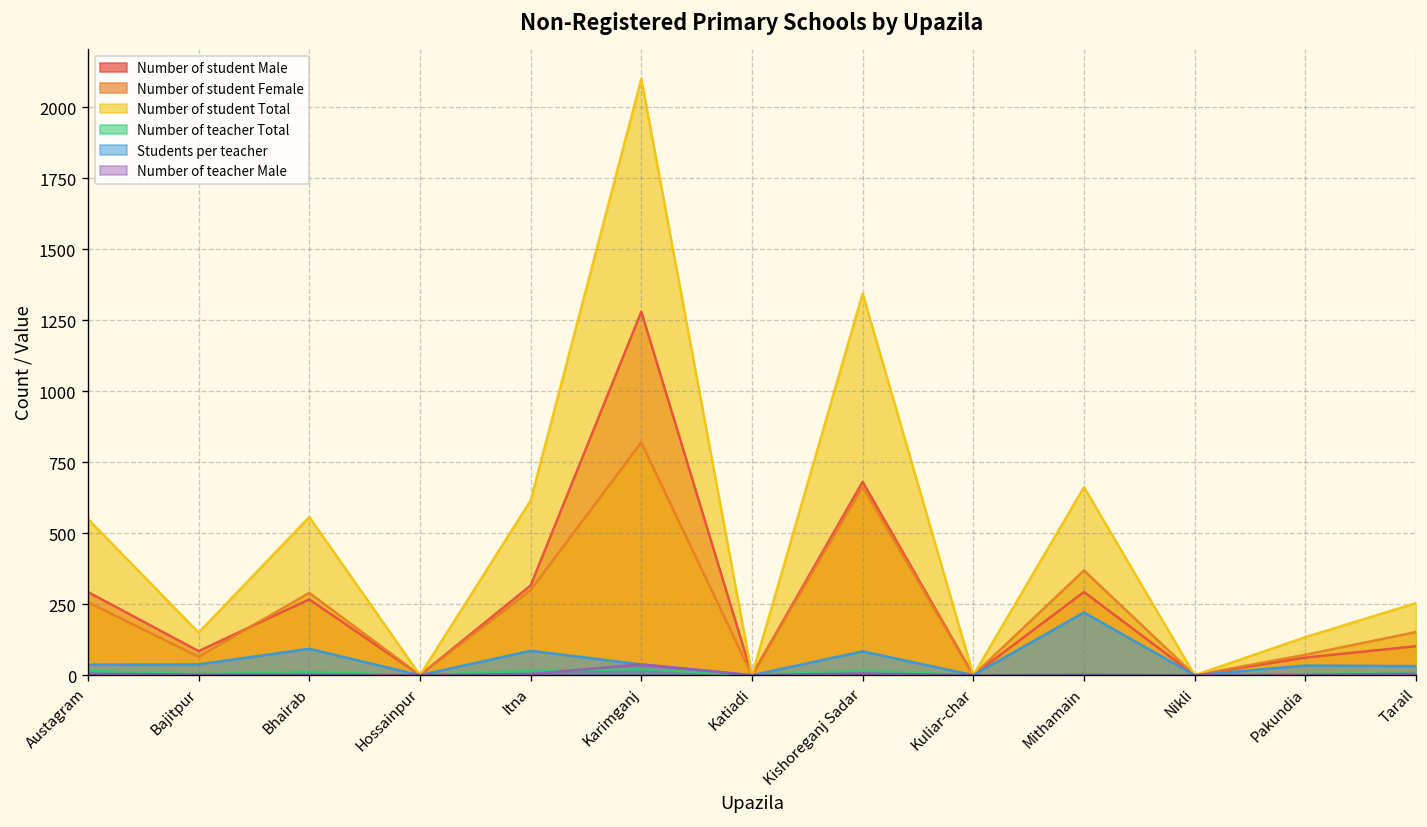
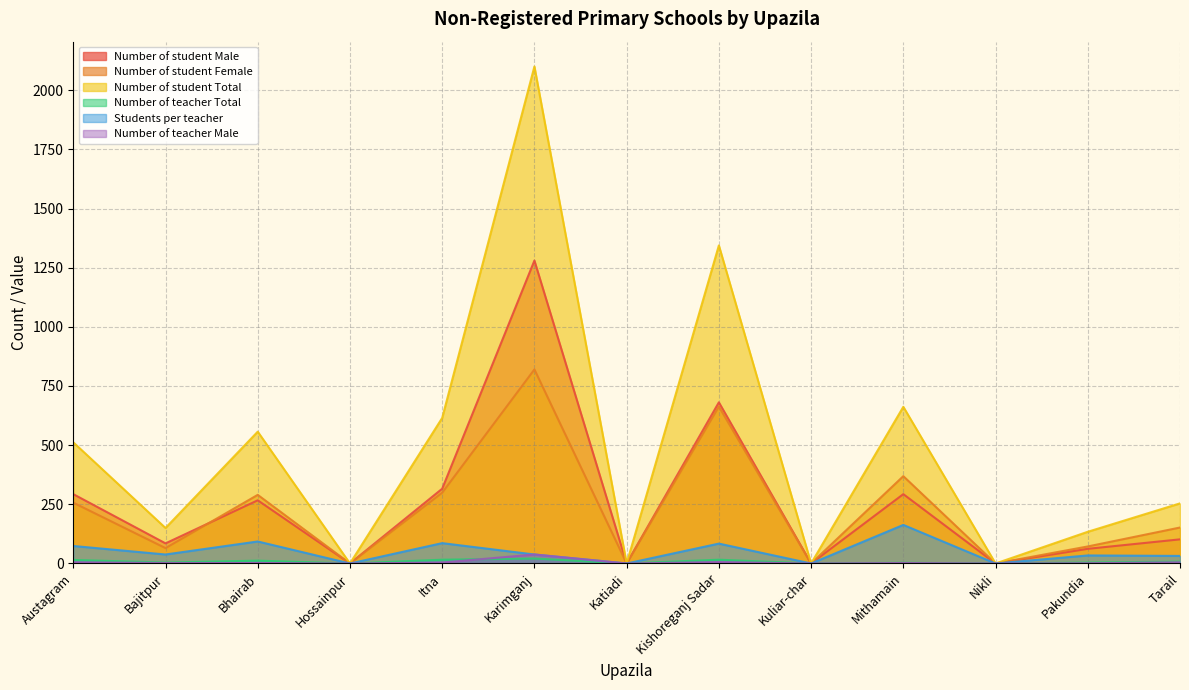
  {
    "Number of student Total": {
-     "Austagram": 550,
+     "Austagram": 510,
      "Bajitpur": 150,
      "Bhairab": 560,
      "Itna": 620,
      "Karimganj": 2100,
      "Kishoreganj Sadar": 1340,
      "Mithamain": 660,
      "Pakundia": 130,
      "Tarail": 250
    },
    "Number of teacher Total": {
      "Itna": 20,
      "Karimganj": 20
    },
    "Students per teacher": {
-     "Austagram": 40,
+     "Austagram": 70,
      "Bajitpur": 40,
      "Bhairab": 90,
      "Itna": 90,
      "Kishoreganj Sadar": 80,
-     "Mithamain": 220,
+     "Mithamain": 160,
      "Pakundia": 30,
      "Tarail": 30
    },
    "Number of teacher Male": {
      "Itna": 0
    }
  }
